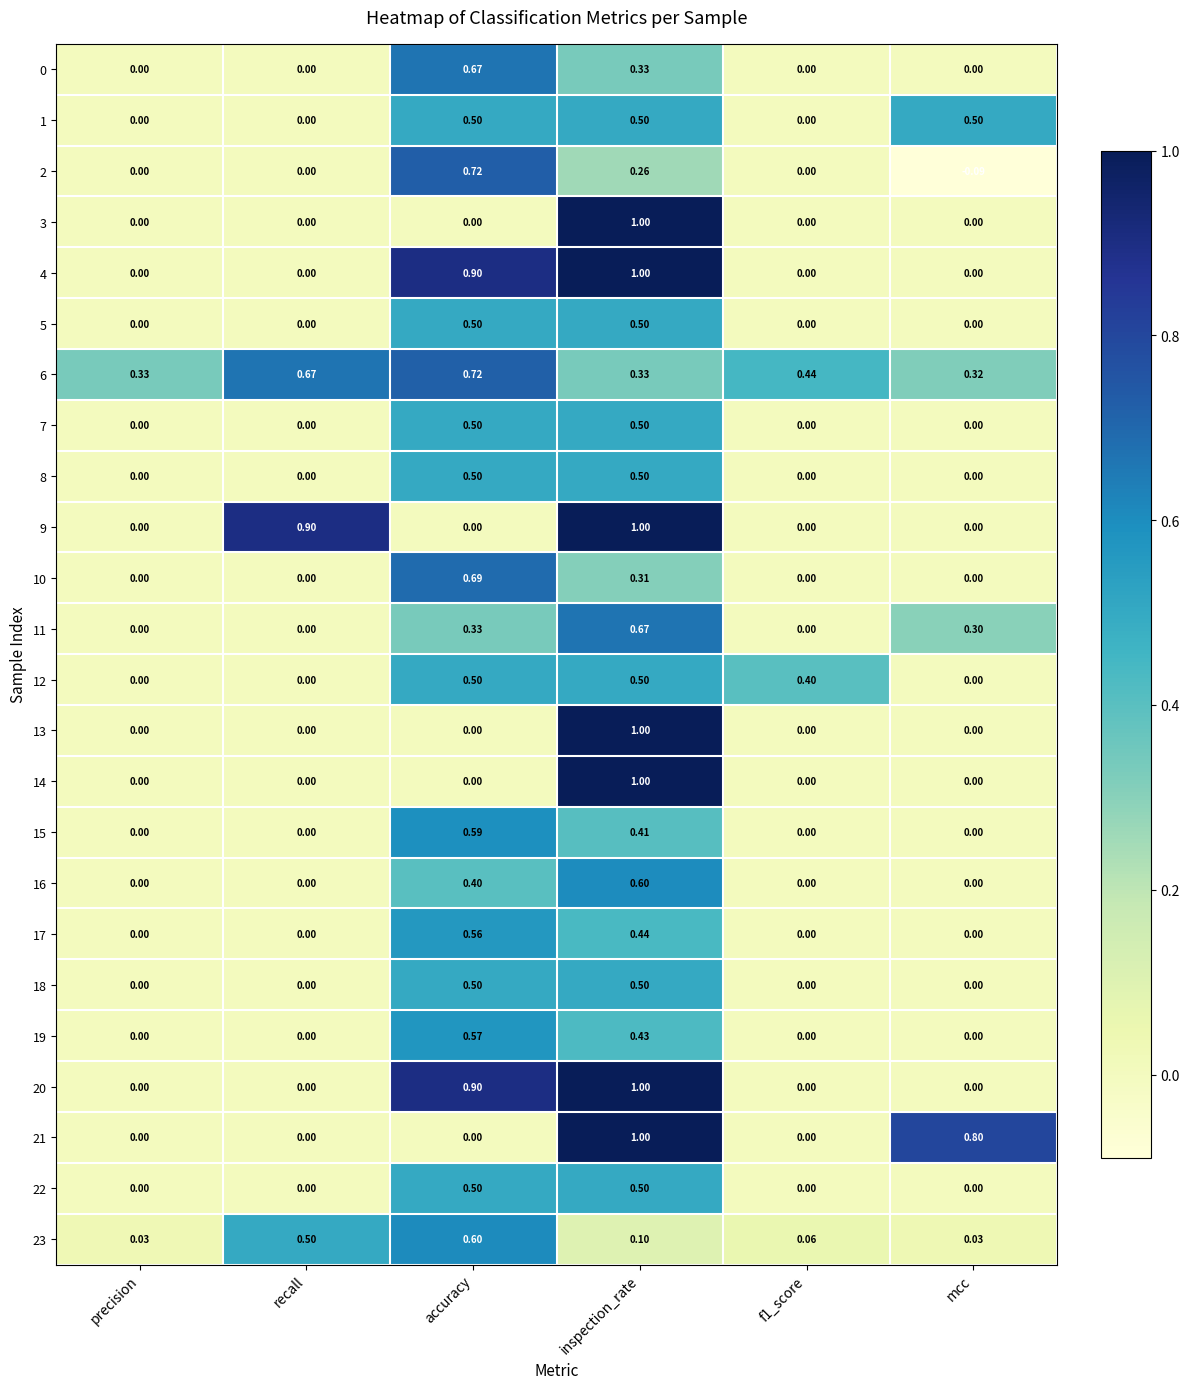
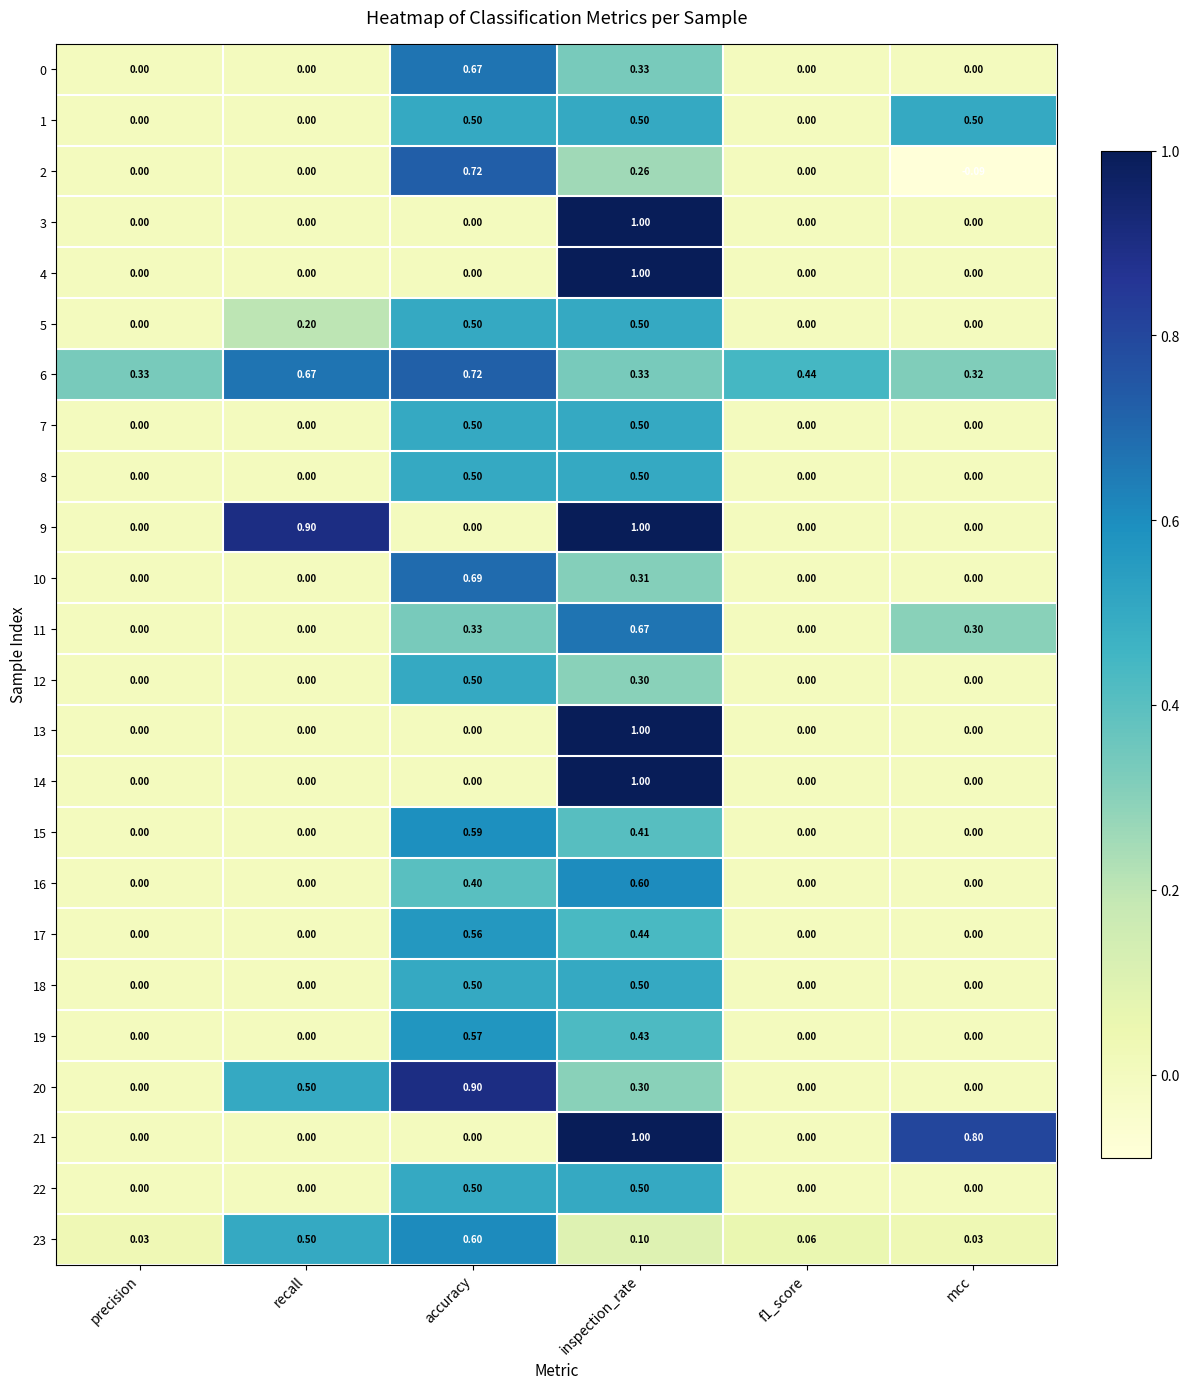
  {
    "0": {
      "precision": 0.00,
      "recall": 0.00,
      "accuracy": 0.67,
      "inspection_rate": 0.33,
      "f1_score": 0.00,
      "mcc": 0.00
    },
    "1": {
      "precision": 0.00,
      "recall": 0.00,
      "accuracy": 0.50,
      "inspection_rate": 0.50,
      "f1_score": 0.00,
      "mcc": 0.50
    },
    "2": {
      "precision": 0.00,
      "recall": 0.00,
      "accuracy": 0.72,
      "inspection_rate": 0.26,
      "f1_score": 0.00
    },
    "3": {
      "precision": 0.00,
      "recall": 0.00,
      "accuracy": 0.00,
      "inspection_rate": 1.00,
      "f1_score": 0.00,
      "mcc": 0.00
    },
    "4": {
      "precision": 0.00,
      "recall": 0.00,
-     "accuracy": 0.90,
+     "accuracy": 0.00,
      "inspection_rate": 1.00,
      "f1_score": 0.00,
      "mcc": 0.00
    },
    "5": {
      "precision": 0.00,
-     "recall": 0.00,
+     "recall": 0.20,
      "accuracy": 0.50,
      "inspection_rate": 0.50,
      "f1_score": 0.00,
      "mcc": 0.00
    },
    "6": {
      "precision": 0.33,
      "recall": 0.67,
      "accuracy": 0.72,
      "inspection_rate": 0.33,
      "f1_score": 0.44,
      "mcc": 0.32
    },
    "7": {
      "precision": 0.00,
      "recall": 0.00,
      "accuracy": 0.50,
      "inspection_rate": 0.50,
      "f1_score": 0.00,
      "mcc": 0.00
    },
    "8": {
      "precision": 0.00,
      "recall": 0.00,
      "accuracy": 0.50,
      "inspection_rate": 0.50,
      "f1_score": 0.00,
      "mcc": 0.00
    },
    "9": {
      "precision": 0.00,
      "recall": 0.90,
      "accuracy": 0.00,
      "inspection_rate": 1.00,
      "f1_score": 0.00,
      "mcc": 0.00
    },
    "10": {
      "precision": 0.00,
      "recall": 0.00,
      "accuracy": 0.69,
      "inspection_rate": 0.31,
      "f1_score": 0.00,
      "mcc": 0.00
    },
    "11": {
      "precision": 0.00,
      "recall": 0.00,
      "accuracy": 0.33,
      "inspection_rate": 0.67,
      "f1_score": 0.00,
      "mcc": 0.30
    },
    "12": {
      "precision": 0.00,
      "recall": 0.00,
      "accuracy": 0.50,
-     "inspection_rate": 0.50,
-     "f1_score": 0.40,
+     "inspection_rate": 0.30,
+     "f1_score": 0.00,
      "mcc": 0.00
    },
    "13": {
      "precision": 0.00,
      "recall": 0.00,
      "accuracy": 0.00,
      "inspection_rate": 1.00,
      "f1_score": 0.00,
      "mcc": 0.00
    },
    "14": {
      "precision": 0.00,
      "recall": 0.00,
      "accuracy": 0.00,
      "inspection_rate": 1.00,
      "f1_score": 0.00,
      "mcc": 0.00
    },
    "15": {
      "precision": 0.00,
      "recall": 0.00,
      "accuracy": 0.59,
      "inspection_rate": 0.41,
      "f1_score": 0.00,
      "mcc": 0.00
    },
    "16": {
      "precision": 0.00,
      "recall": 0.00,
      "accuracy": 0.40,
      "inspection_rate": 0.60,
      "f1_score": 0.00,
      "mcc": 0.00
    },
    "17": {
      "precision": 0.00,
      "recall": 0.00,
      "accuracy": 0.56,
      "inspection_rate": 0.44,
      "f1_score": 0.00,
      "mcc": 0.00
    },
    "18": {
      "precision": 0.00,
      "recall": 0.00,
      "accuracy": 0.50,
      "inspection_rate": 0.50,
      "f1_score": 0.00,
      "mcc": 0.00
    },
    "19": {
      "precision": 0.00,
      "recall": 0.00,
      "accuracy": 0.57,
      "inspection_rate": 0.43,
      "f1_score": 0.00,
      "mcc": 0.00
    },
    "20": {
      "precision": 0.00,
-     "recall": 0.00,
+     "recall": 0.50,
      "accuracy": 0.90,
-     "inspection_rate": 1.00,
+     "inspection_rate": 0.30,
      "f1_score": 0.00,
      "mcc": 0.00
    },
    "21": {
      "precision": 0.00,
      "recall": 0.00,
      "accuracy": 0.00,
      "inspection_rate": 1.00,
      "f1_score": 0.00,
      "mcc": 0.80
    },
    "22": {
      "precision": 0.00,
      "recall": 0.00,
      "accuracy": 0.50,
      "inspection_rate": 0.50,
      "f1_score": 0.00,
      "mcc": 0.00
    },
    "23": {
      "precision": 0.03,
      "recall": 0.50,
      "accuracy": 0.60,
      "inspection_rate": 0.10,
      "f1_score": 0.06,
      "mcc": 0.03
    }
  }
